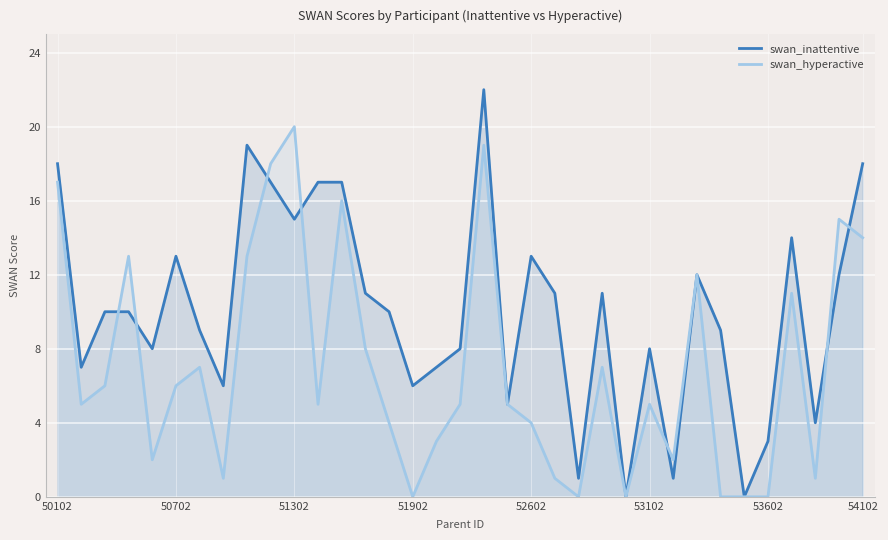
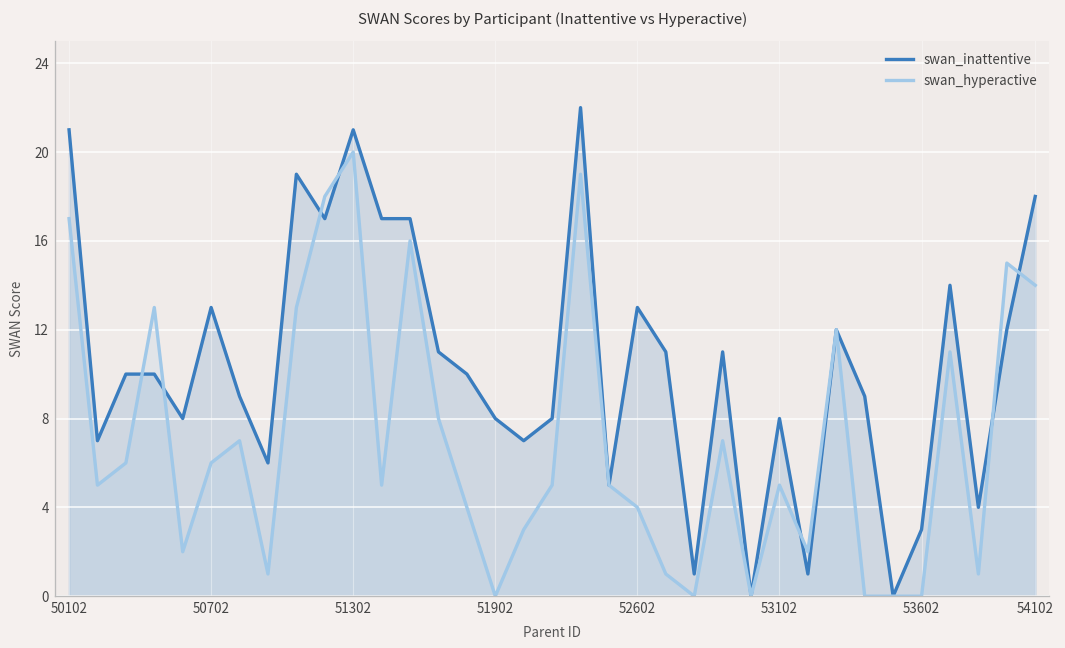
  {
    "swan_inattentive": {
-     "50102": 18,
+     "50102": 21,
      "50702": 13,
-     "51302": 15,
-     "51902": 6,
+     "51302": 21,
+     "51902": 8,
      "52602": 13,
      "53102": 8,
      "53602": 3,
      "54102": 18
    },
    "swan_hyperactive": {
      "50102": 17,
      "50702": 6,
      "51302": 20,
      "51902": 0,
      "52602": 4,
      "53102": 5,
      "53602": 0,
      "54102": 14
    }
  }
